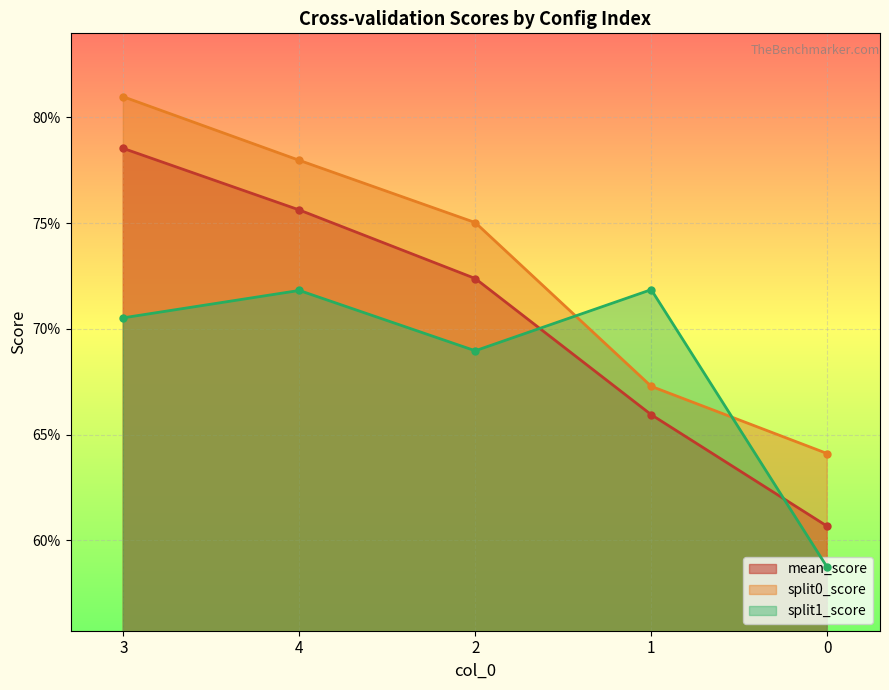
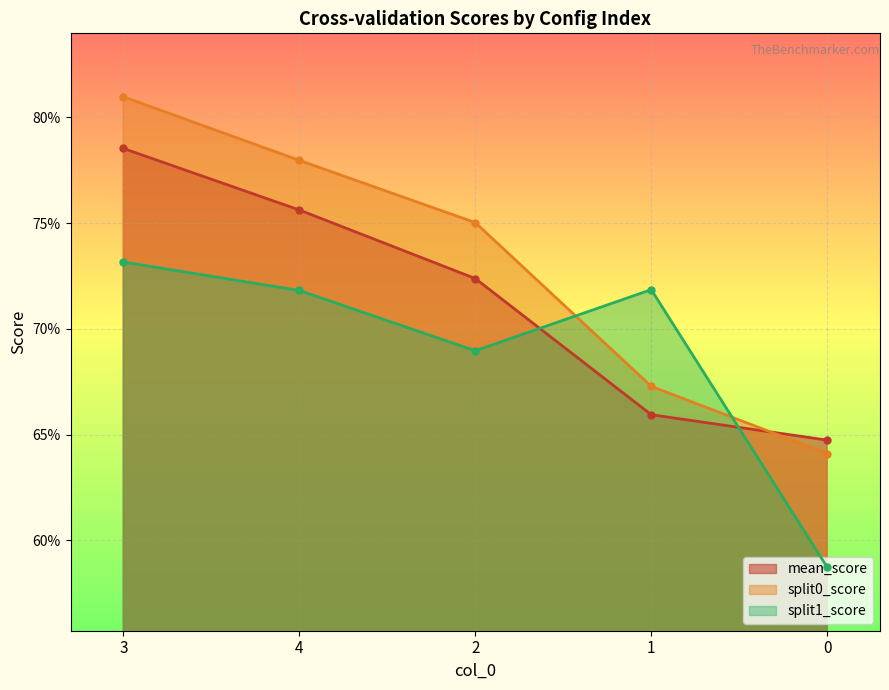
  {
    "mean_score": {
      "3": "78.5%",
      "4": "75.6%",
      "2": "72.4%",
      "1": "65.9%",
-     "0": "60.7%"
+     "0": "64.7%"
    },
    "split0_score": {
      "3": "81.0%",
      "4": "78.0%",
      "2": "75.0%",
      "1": "67.3%",
      "0": "64.1%"
    },
    "split1_score": {
-     "3": "70.5%",
+     "3": "73.2%",
      "4": "71.8%",
      "2": "69.0%",
      "1": "71.8%"
    }
  }
